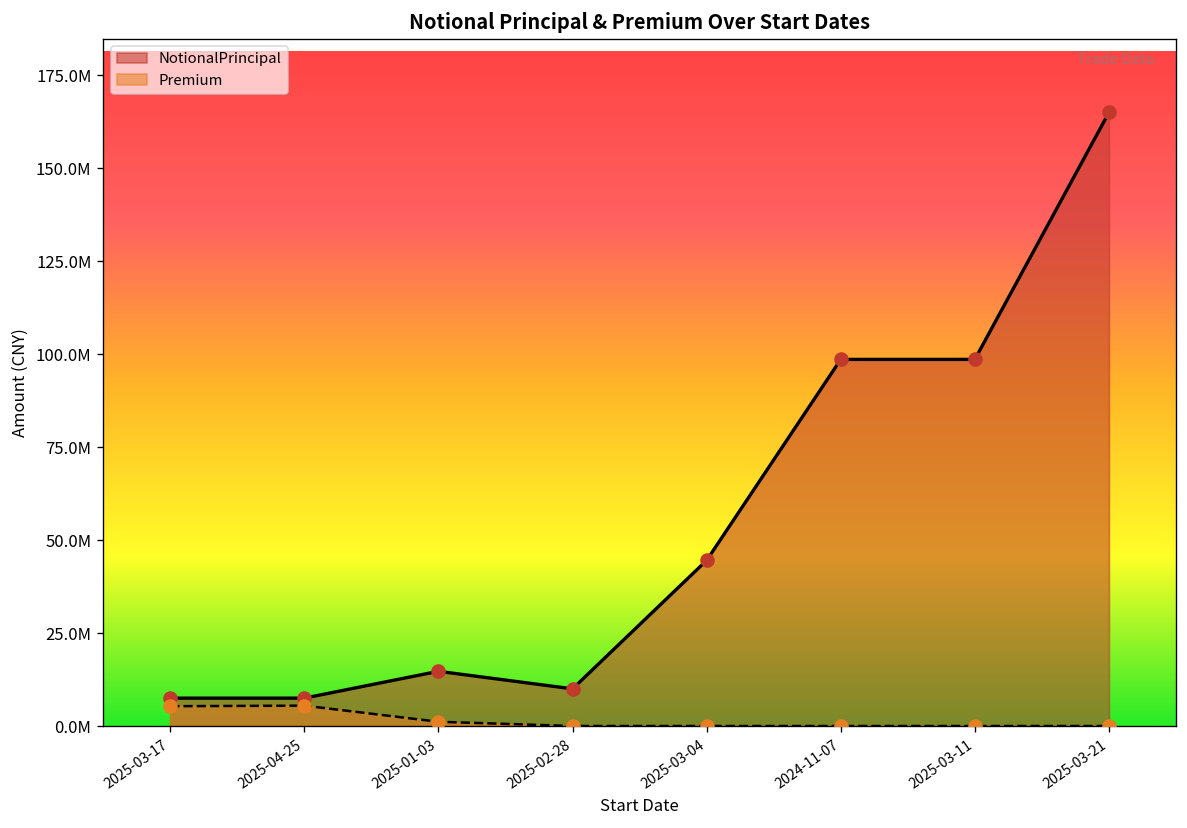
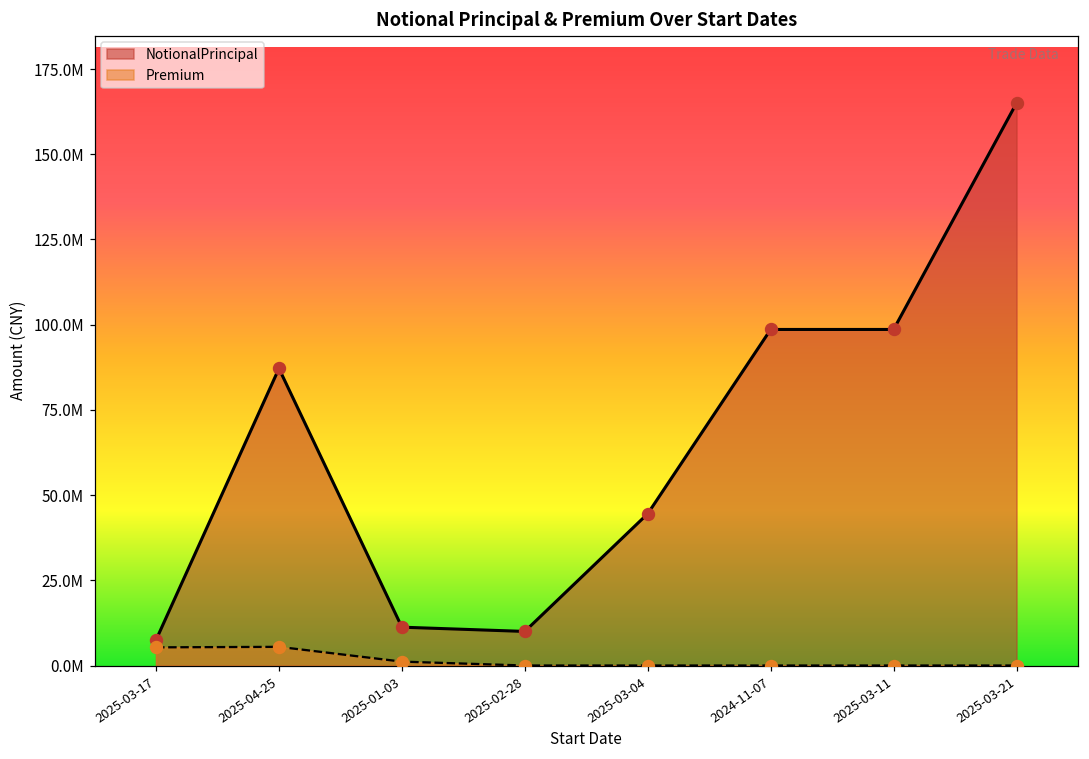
  {
    "NotionalPrincipal": {
      "2025-03-17": 8000000,
-     "2025-04-25": 8000000,
-     "2025-01-03": 15000000,
+     "2025-04-25": 87000000,
+     "2025-01-03": 11000000,
      "2025-02-28": 10000000,
      "2025-03-04": 45000000,
      "2024-11-07": 99000000,
      "2025-03-11": 99000000,
      "2025-03-21": 165000000
    },
    "Premium": {
      "2025-03-17": 5000000,
      "2025-04-25": 5000000,
      "2025-01-03": 1000000,
      "2025-02-28": 0,
      "2025-03-04": 0,
      "2024-11-07": 0,
      "2025-03-11": 0,
      "2025-03-21": 0
    }
  }
